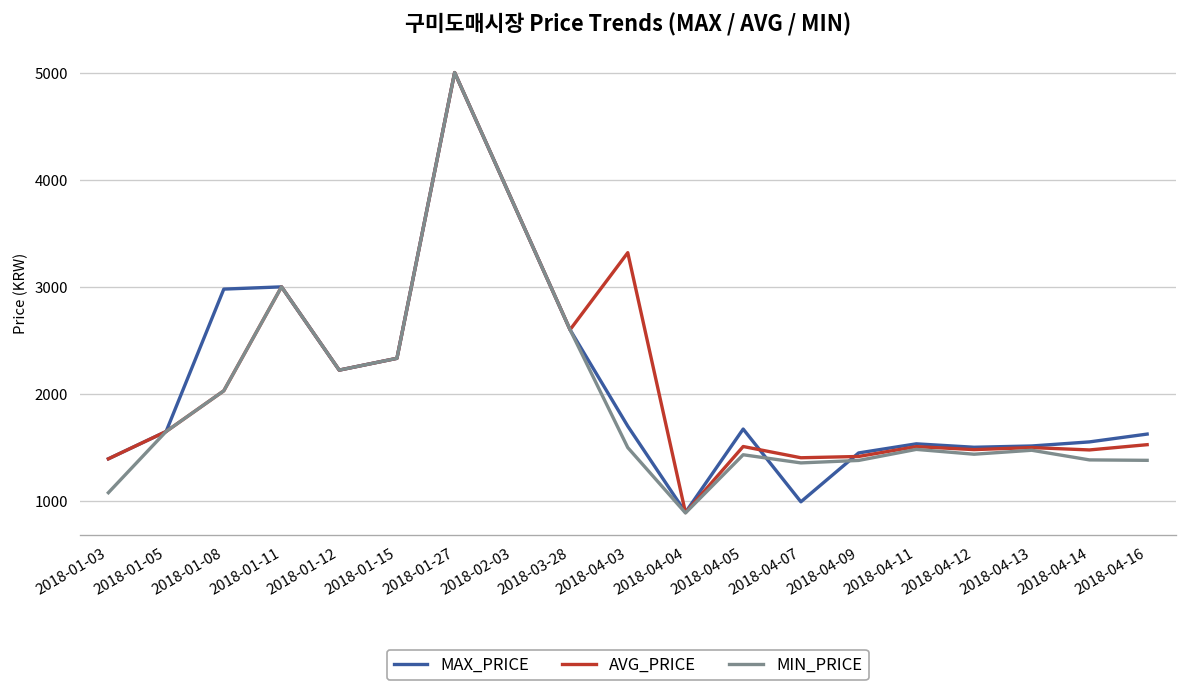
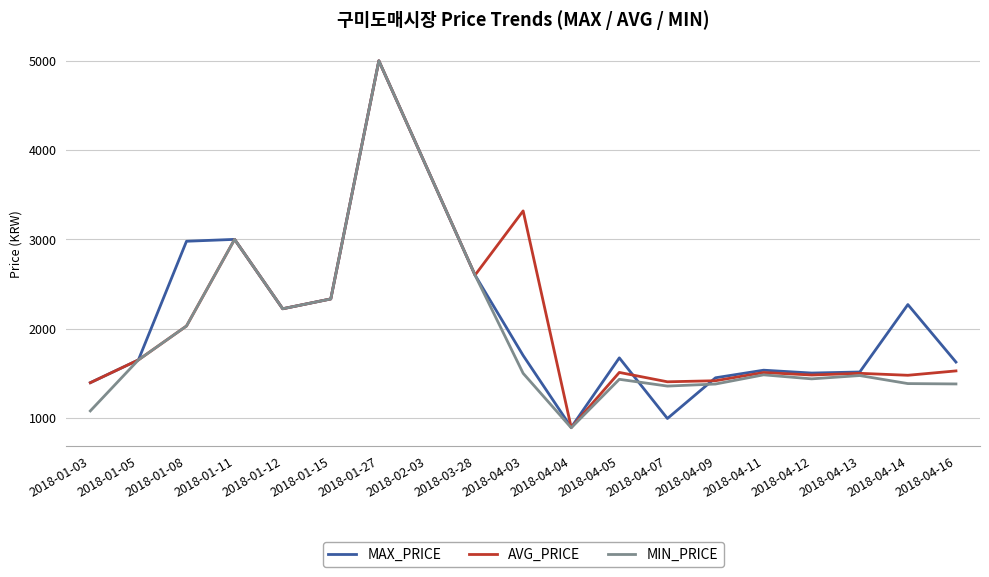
  {
    "MAX_PRICE": {
      "2018-01-08": 3000,
      "2018-04-03": 1700,
      "2018-04-05": 1700,
      "2018-04-07": 1000,
      "2018-04-09": 1500,
-     "2018-04-14": 1600,
+     "2018-04-14": 2300,
      "2018-04-16": 1600
    },
    "AVG_PRICE": {
      "2018-04-03": 3300,
      "2018-04-05": 1500,
      "2018-04-07": 1400,
      "2018-04-09": 1400,
      "2018-04-14": 1500,
      "2018-04-16": 1500
    },
    "MIN_PRICE": {
      "2018-01-03": 1100,
      "2018-04-03": 1500,
      "2018-04-05": 1400,
      "2018-04-07": 1400,
      "2018-04-09": 1400,
      "2018-04-12": 1400,
      "2018-04-14": 1400,
      "2018-04-16": 1400
    }
  }
